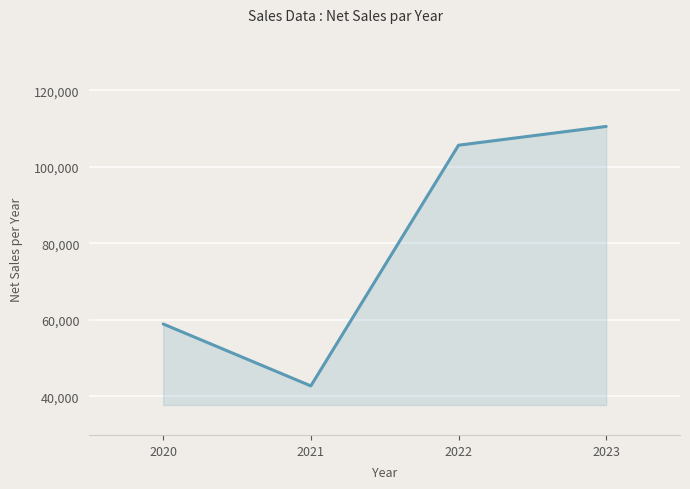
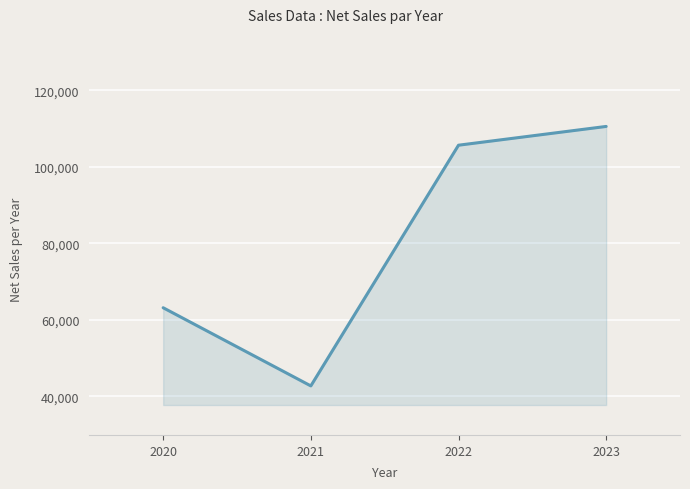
  {
-   "2020": "59,000",
+   "2020": "63,000",
    "2021": "43,000",
    "2022": "106,000",
    "2023": "111,000"
  }
